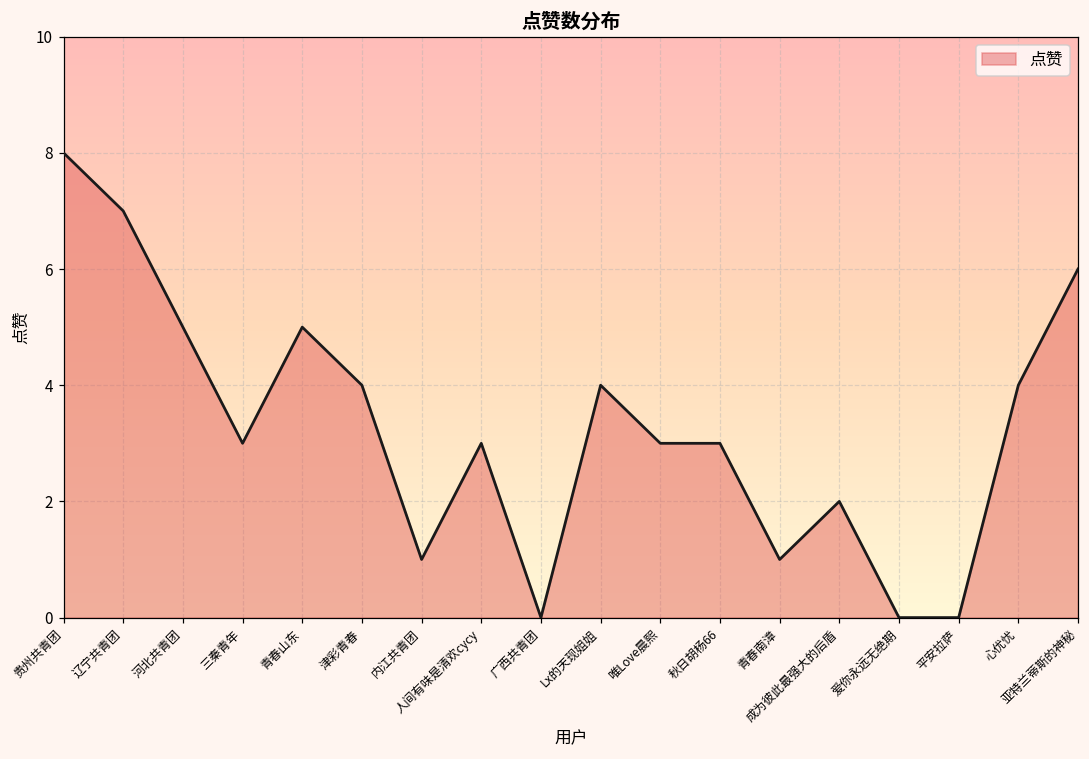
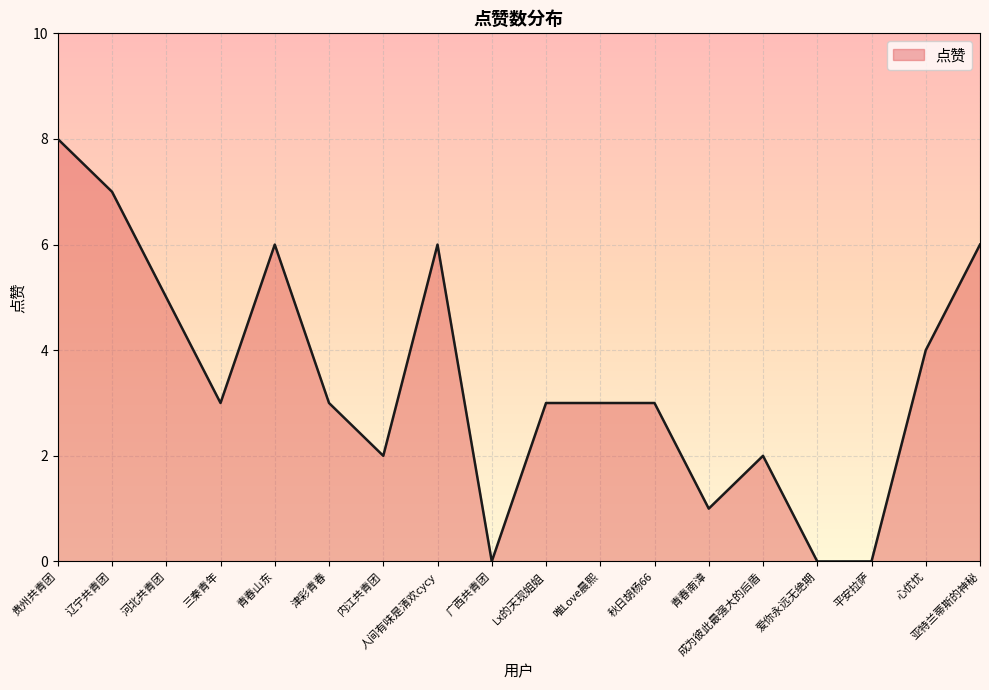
  {
    "贵州共青团": 8,
    "辽宁共青团": 7,
    "河北共青团": 5,
    "三秦青年": 3,
-   "青春山东": 5,
-   "津彩青春": 4,
-   "内江共青团": 1,
-   "人间有味是清欢cycy": 3,
+   "青春山东": 6,
+   "津彩青春": 3,
+   "内江共青团": 2,
+   "人间有味是清欢cycy": 6,
    "广西共青团": 0,
-   "Lx的天现姐姐": 4,
+   "Lx的天现姐姐": 3,
    "唯Love晨熙": 3,
    "秋日胡杨66": 3,
    "青春南漳": 1,
    "成为彼此最强大的后盾": 2,
    "爱你永远无绝期": 0,
    "平安拉萨": 0,
    "心优忧": 4,
    "亚特兰蒂斯的神秘": 6
  }
